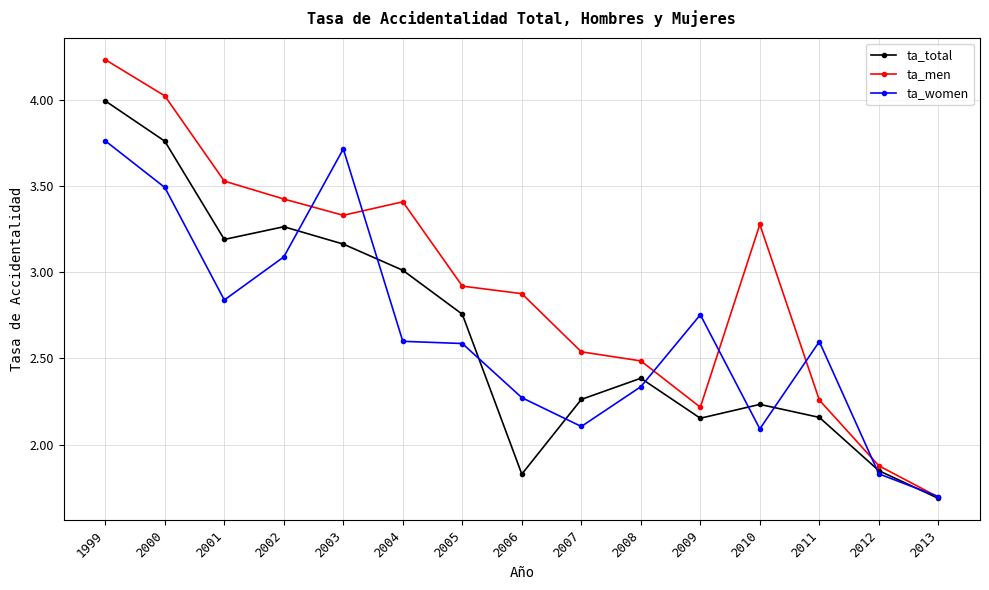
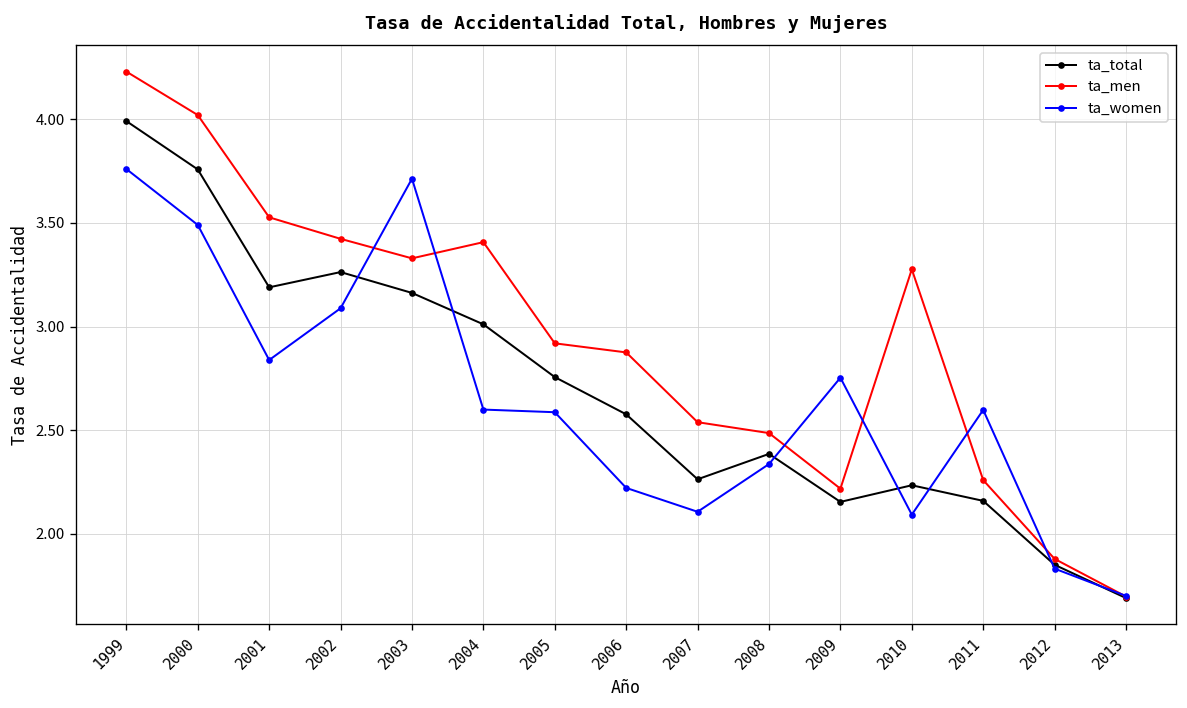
  {
    "ta_total": {
      "1999": 3.99,
      "2000": 3.76,
      "2001": 3.19,
      "2002": 3.26,
      "2003": 3.16,
      "2004": 3.01,
      "2005": 2.76,
-     "2006": 1.83,
+     "2006": 2.58,
      "2007": 2.26,
      "2008": 2.39,
      "2009": 2.15,
      "2010": 2.23,
      "2011": 2.16,
      "2012": 1.85
    },
    "ta_men": {
      "1999": 4.23,
      "2000": 4.02,
      "2001": 3.53,
      "2002": 3.42,
      "2003": 3.33,
      "2004": 3.41,
      "2005": 2.92,
      "2006": 2.88,
      "2007": 2.54,
      "2008": 2.49,
      "2009": 2.22,
      "2010": 3.28,
      "2011": 2.26,
      "2012": 1.88
    },
    "ta_women": {
      "1999": 3.76,
      "2000": 3.49,
      "2001": 2.84,
      "2002": 3.09,
      "2003": 3.71,
      "2004": 2.60,
      "2005": 2.59,
-     "2006": 2.27,
+     "2006": 2.22,
      "2007": 2.11,
      "2008": 2.34,
      "2009": 2.75,
      "2010": 2.09,
      "2011": 2.60,
      "2012": 1.83
    }
  }
